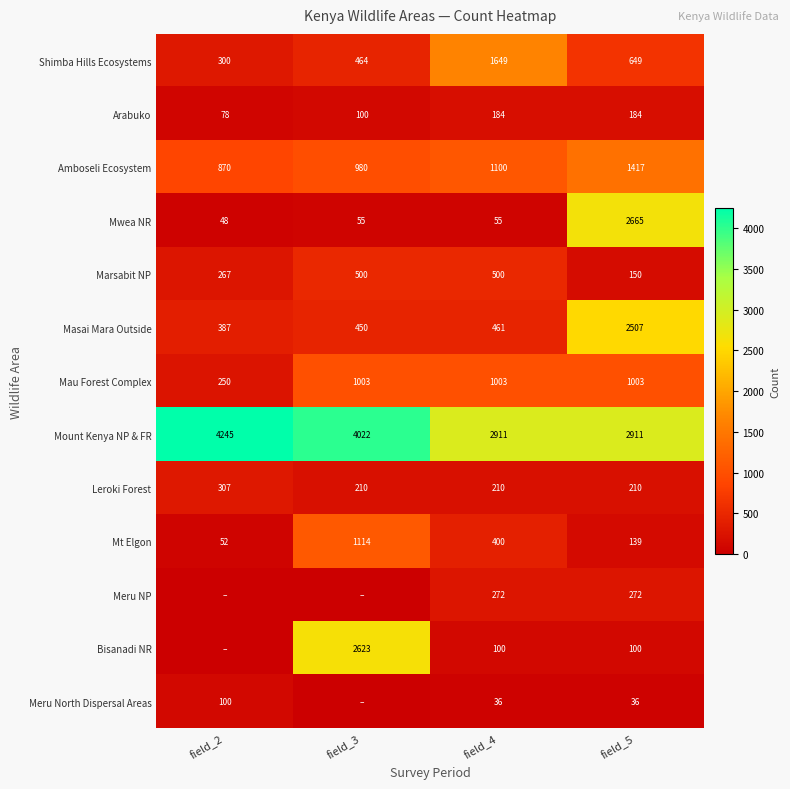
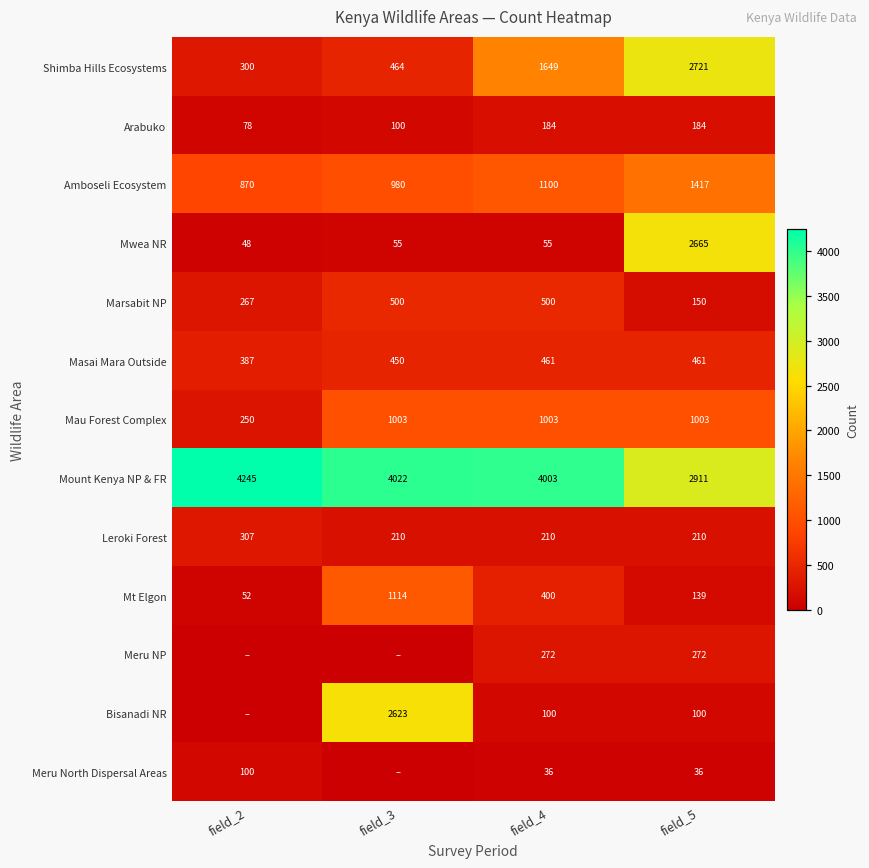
  {
    "Shimba Hills Ecosystems": {
      "field_2": 300,
      "field_3": 464,
      "field_4": 1649,
-     "field_5": 649
+     "field_5": 2721
    },
    "Arabuko": {
      "field_2": 78,
      "field_3": 100,
      "field_4": 184,
      "field_5": 184
    },
    "Amboseli Ecosystem": {
      "field_2": 870,
      "field_3": 980,
      "field_4": 1100,
      "field_5": 1417
    },
    "Mwea NR": {
      "field_2": 48,
      "field_3": 55,
      "field_4": 55,
      "field_5": 2665
    },
    "Marsabit NP": {
      "field_2": 267,
      "field_3": 500,
      "field_4": 500,
      "field_5": 150
    },
    "Masai Mara Outside": {
      "field_2": 387,
      "field_3": 450,
      "field_4": 461,
-     "field_5": 2507
+     "field_5": 461
    },
    "Mau Forest Complex": {
      "field_2": 250,
      "field_3": 1003,
      "field_4": 1003,
      "field_5": 1003
    },
    "Mount Kenya NP & FR": {
      "field_2": 4245,
      "field_3": 4022,
-     "field_4": 2911,
+     "field_4": 4003,
      "field_5": 2911
    },
    "Leroki Forest": {
      "field_2": 307,
      "field_3": 210,
      "field_4": 210,
      "field_5": 210
    },
    "Mt Elgon": {
      "field_2": 52,
      "field_3": 1114,
      "field_4": 400,
      "field_5": 139
    },
    "Meru NP": {
      "field_4": 272,
      "field_5": 272
    },
    "Bisanadi NR": {
      "field_3": 2623,
      "field_4": 100,
      "field_5": 100
    },
    "Meru North Dispersal Areas": {
      "field_2": 100,
      "field_4": 36,
      "field_5": 36
    }
  }
